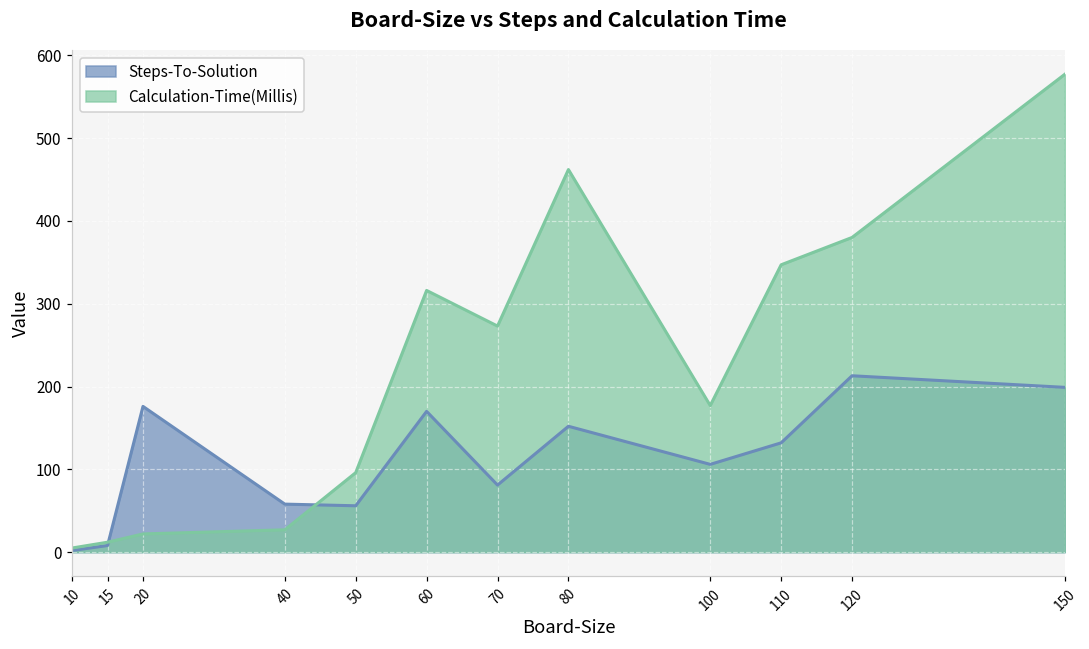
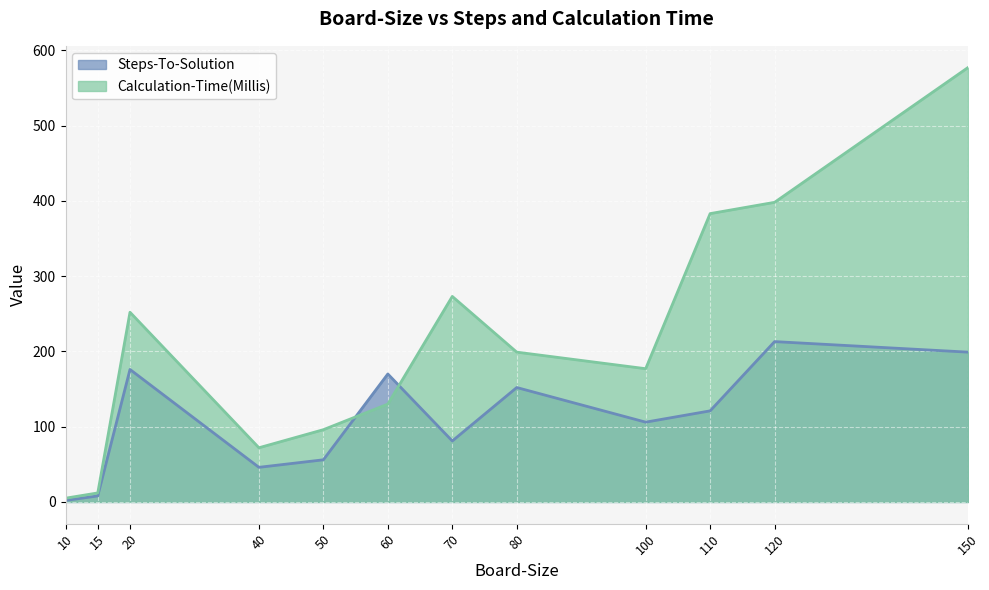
  {
    "Steps-To-Solution": {
      "15": 10,
      "20": 180,
-     "40": 60,
+     "40": 50,
      "50": 60,
      "60": 170,
      "70": 80,
      "80": 150,
      "100": 110,
-     "110": 130,
+     "110": 120,
      "120": 210,
      "150": 200
    },
    "Calculation-Time(Millis)": {
      "15": 10,
-     "20": 20,
-     "40": 30,
+     "20": 250,
+     "40": 70,
      "50": 100,
-     "60": 320,
+     "60": 130,
      "70": 270,
-     "80": 460,
+     "80": 200,
      "100": 180,
-     "110": 350,
-     "120": 380,
+     "110": 380,
+     "120": 400,
      "150": 580
    }
  }
